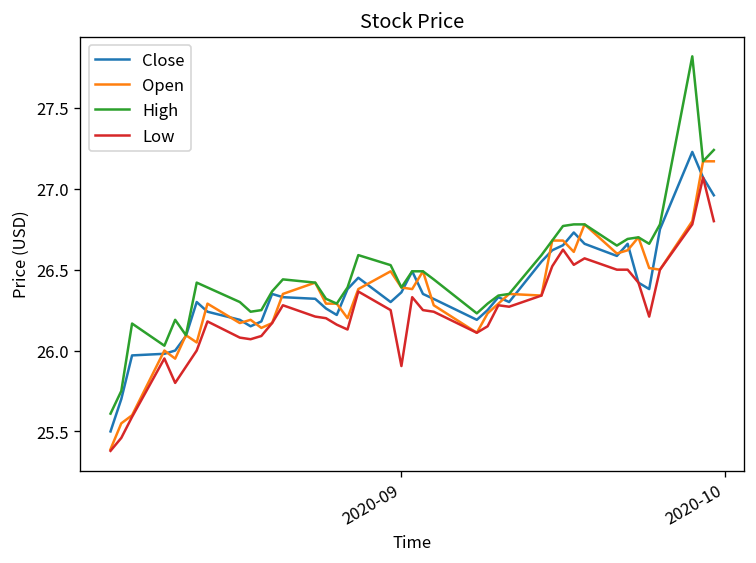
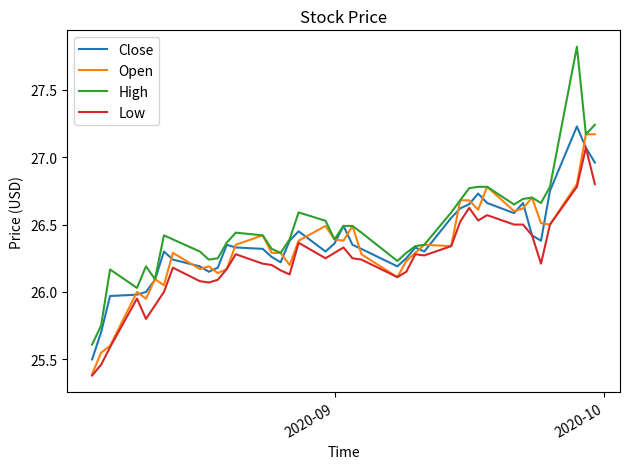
  {
    "Close": {
      "2020-09": 26.36
    },
    "Low": {
-     "2020-09": 25.90
+     "2020-09": 26.29
    }
  }
